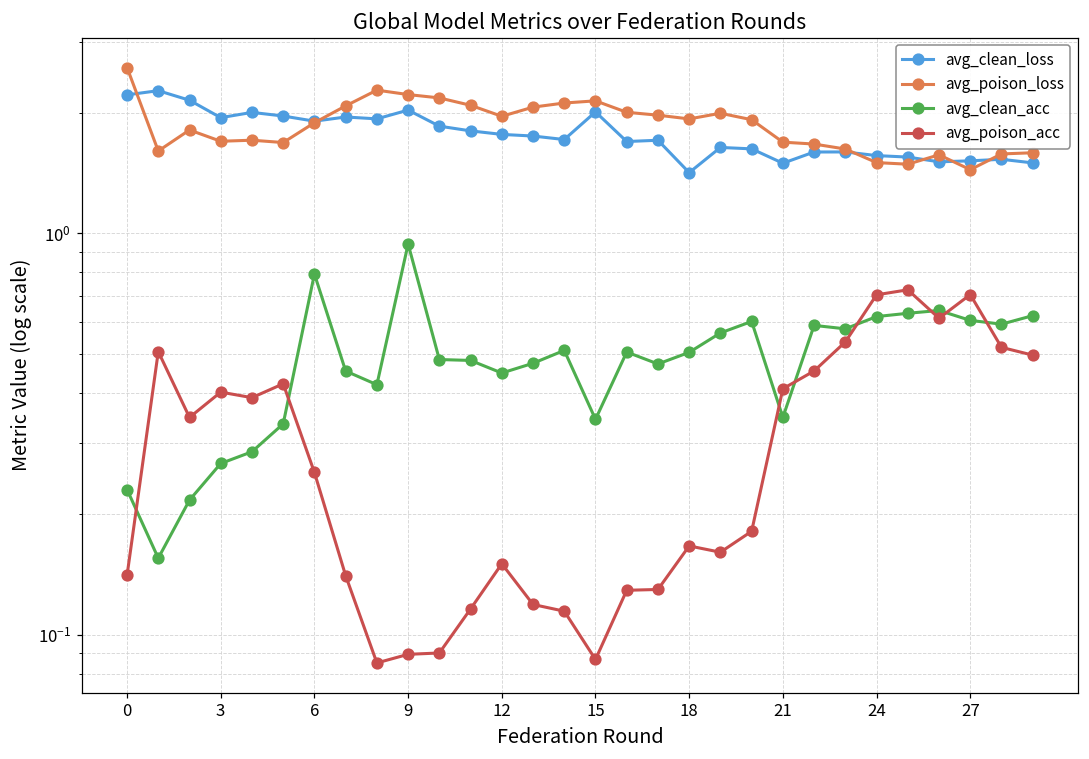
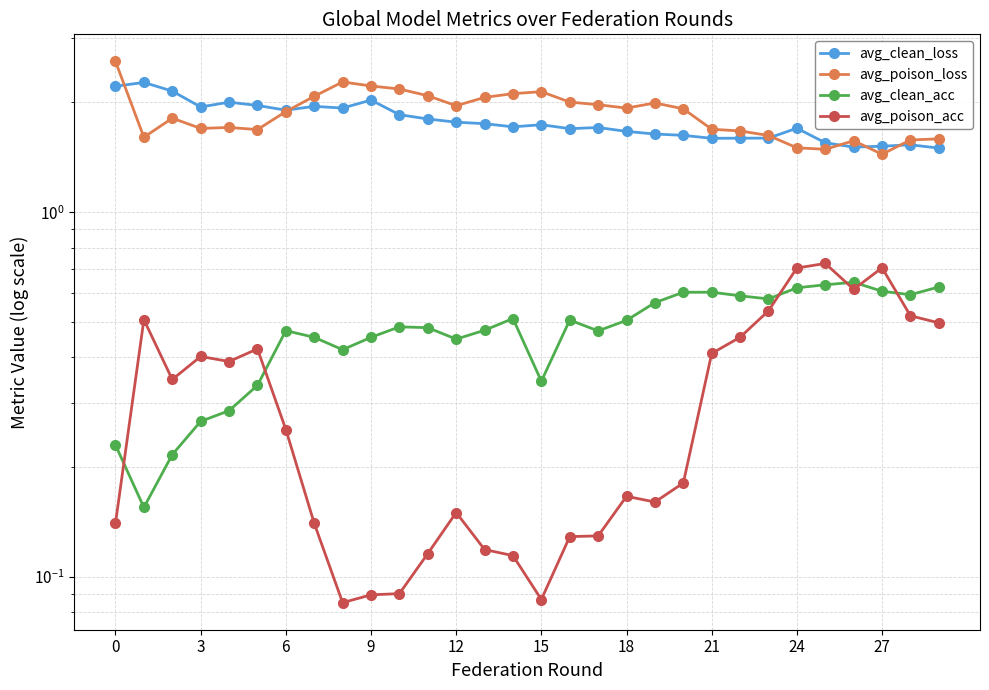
  {
    "avg_clean_loss": {
      "0": 2.2,
      "3": 1.9,
      "9": 2.0,
      "12": 1.8,
-     "15": 2.0,
-     "18": 1.42,
-     "21": 1.50,
-     "24": 1.56,
+     "15": 1.7,
+     "18": 1.7,
+     "21": 1.6,
+     "24": 1.7,
      "27": 1.52
    },
    "avg_clean_acc": {
      "0": 0.23,
      "3": 0.27,
-     "6": 0.79,
-     "9": 0.94,
+     "6": 0.47,
+     "9": 0.45,
      "12": 0.45,
      "15": 0.34,
      "18": 0.51,
-     "21": 0.35,
+     "21": 0.60,
      "24": 0.62,
      "27": 0.61
    }
  }
